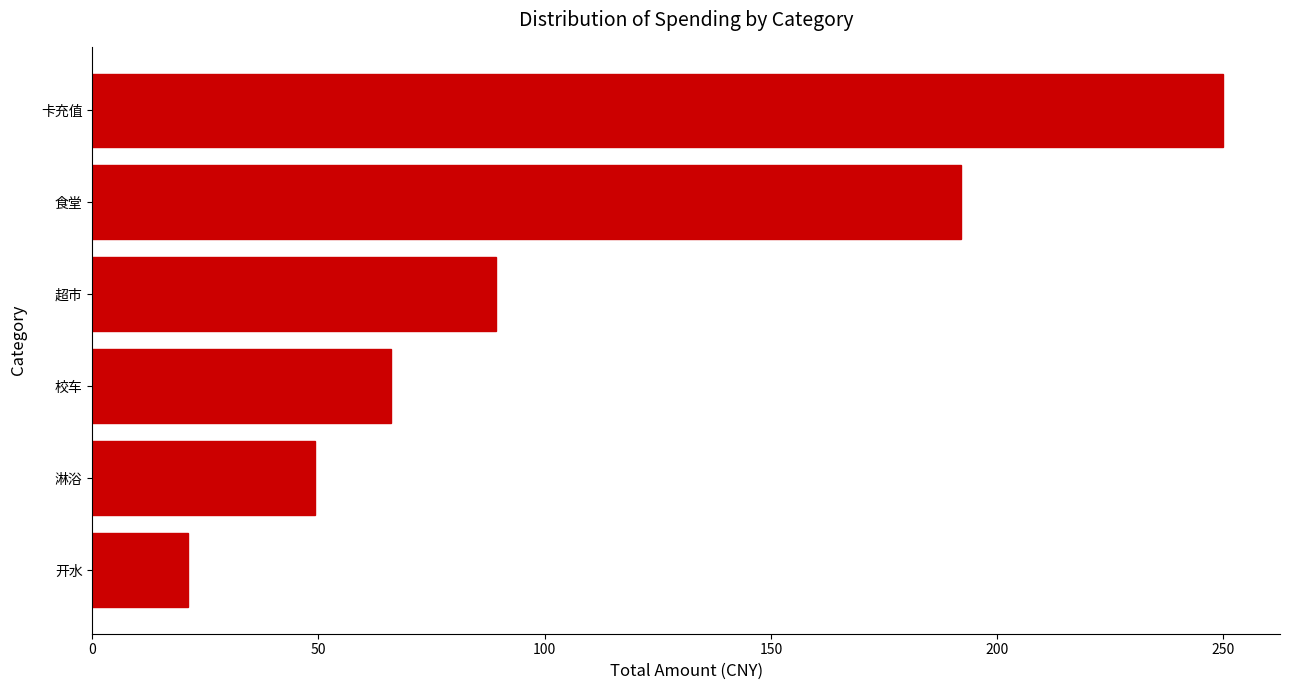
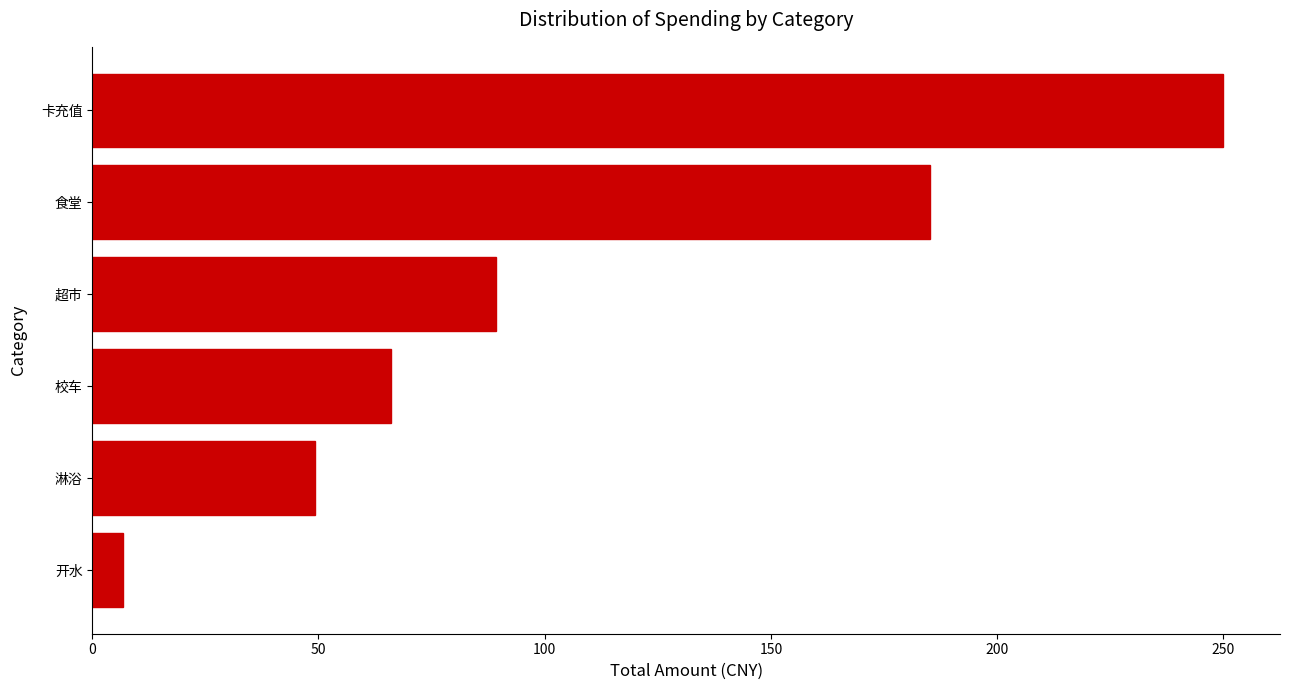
  {
    "卡充值": 250,
-   "食堂": 192,
+   "食堂": 185,
    "超市": 89,
    "校车": 66,
    "淋浴": 49,
-   "开水": 21
+   "开水": 7
  }
